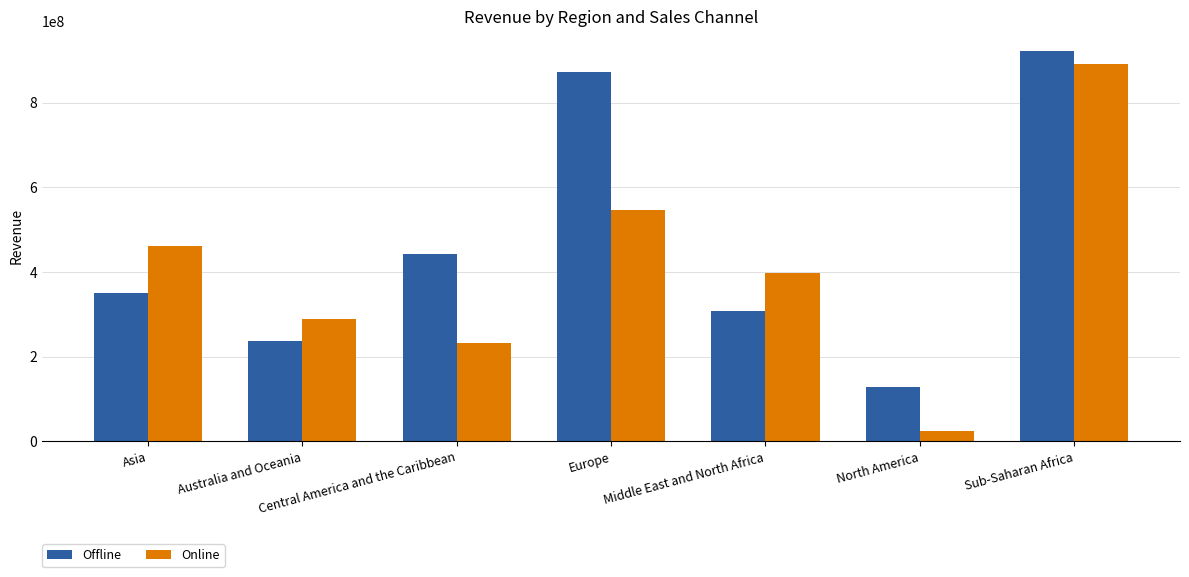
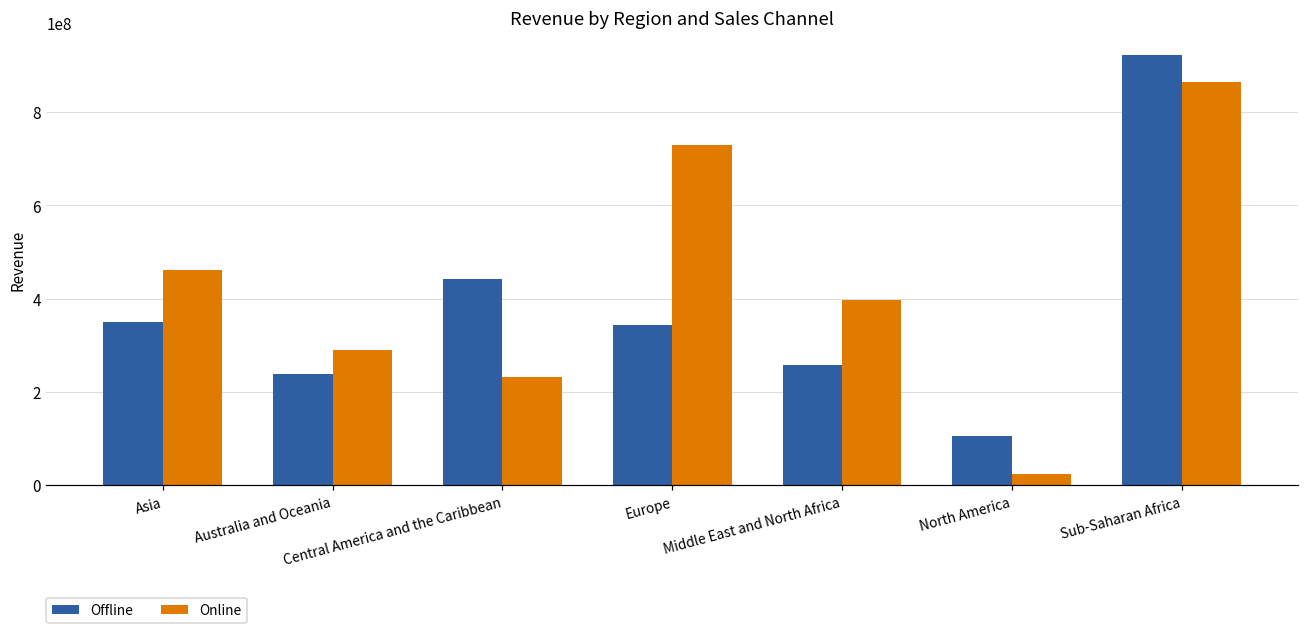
  {
    "Offline": {
      "Asia": 350000000,
      "Australia and Oceania": 240000000,
      "Central America and the Caribbean": 440000000,
-     "Europe": 870000000,
-     "Middle East and North Africa": 310000000,
-     "North America": 130000000,
+     "Europe": 340000000,
+     "Middle East and North Africa": 260000000,
+     "North America": 100000000,
      "Sub-Saharan Africa": 920000000
    },
    "Online": {
      "Asia": 460000000,
      "Australia and Oceania": 290000000,
      "Central America and the Caribbean": 230000000,
-     "Europe": 550000000,
+     "Europe": 730000000,
      "Middle East and North Africa": 400000000,
      "North America": 20000000,
-     "Sub-Saharan Africa": 890000000
+     "Sub-Saharan Africa": 860000000
    }
  }
